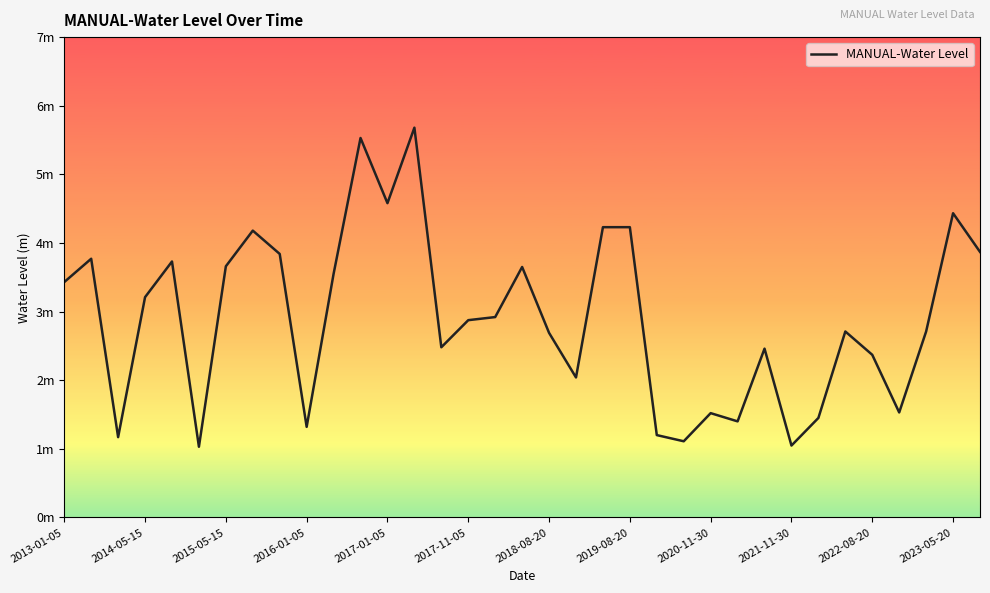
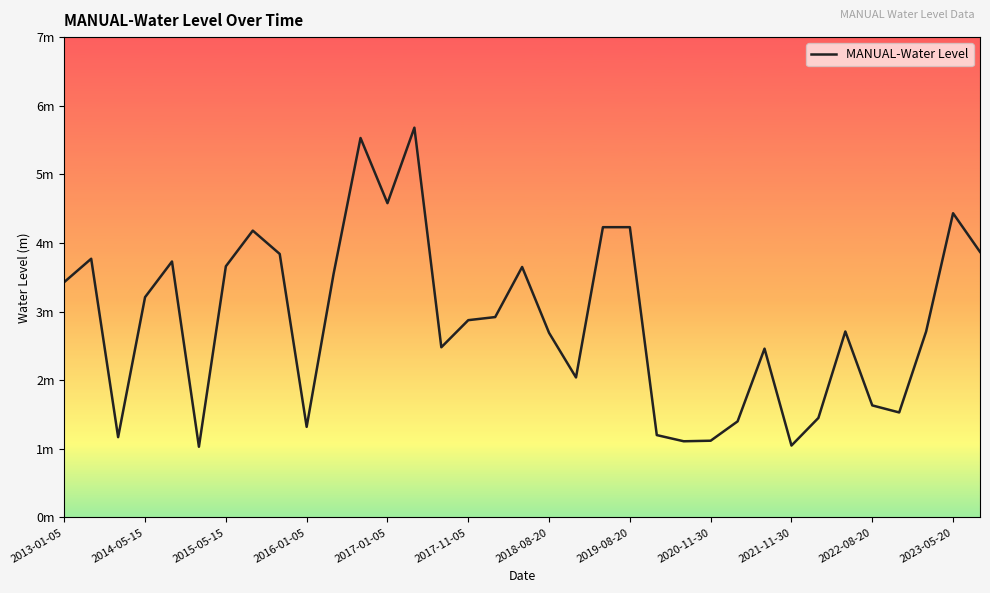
  {
    "2013-01-05": "3.4m",
    "2014-05-15": "3.2m",
    "2015-05-15": "3.7m",
    "2016-01-05": "1.3m",
    "2017-01-05": "4.6m",
    "2017-11-05": "2.9m",
    "2018-08-20": "2.7m",
    "2019-08-20": "4.2m",
-   "2020-11-30": "1.5m",
+   "2020-11-30": "1.1m",
    "2021-11-30": "1.0m",
-   "2022-08-20": "2.4m",
+   "2022-08-20": "1.6m",
    "2023-05-20": "4.4m"
  }
